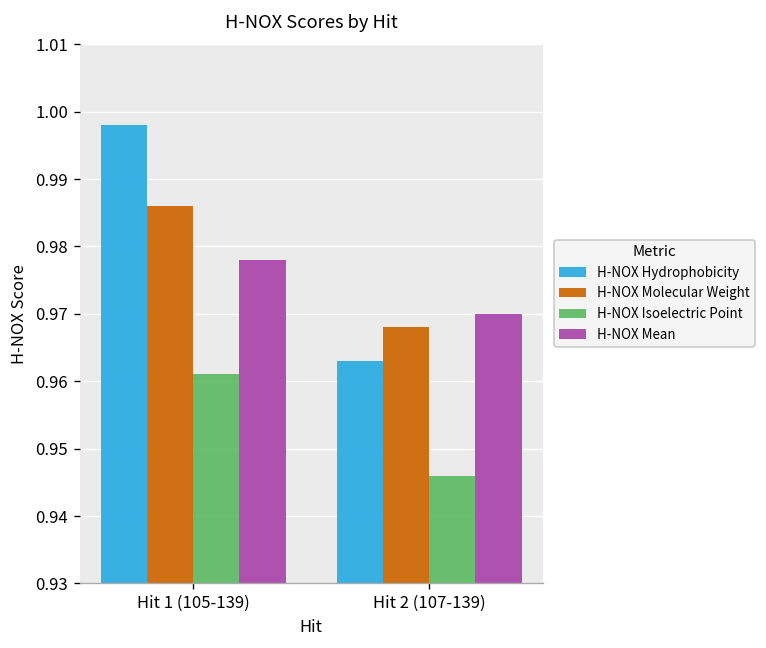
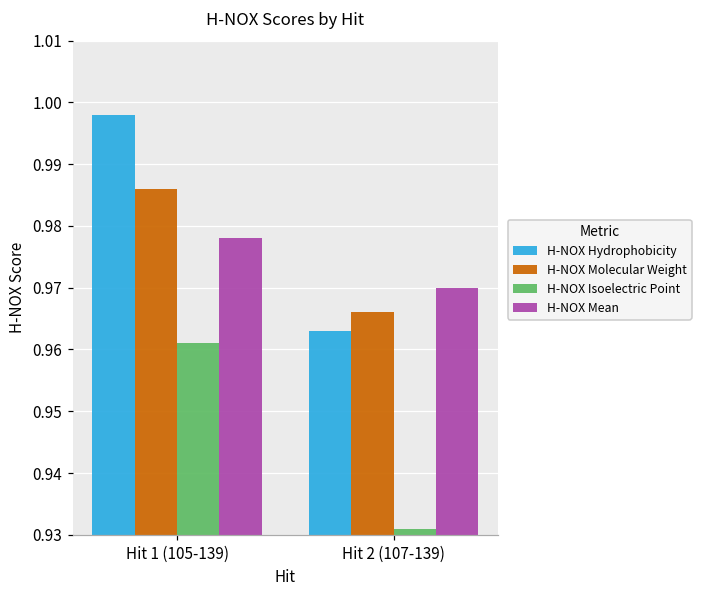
  {
    "H-NOX Hydrophobicity": {
      "Hit 1 (105-139)": 0.998,
      "Hit 2 (107-139)": 0.963
    },
    "H-NOX Molecular Weight": {
      "Hit 1 (105-139)": 0.986,
-     "Hit 2 (107-139)": 0.968
+     "Hit 2 (107-139)": 0.966
    },
    "H-NOX Isoelectric Point": {
      "Hit 1 (105-139)": 0.961,
-     "Hit 2 (107-139)": 0.946
+     "Hit 2 (107-139)": 0.931
    },
    "H-NOX Mean": {
      "Hit 1 (105-139)": 0.978,
      "Hit 2 (107-139)": 0.970
    }
  }
